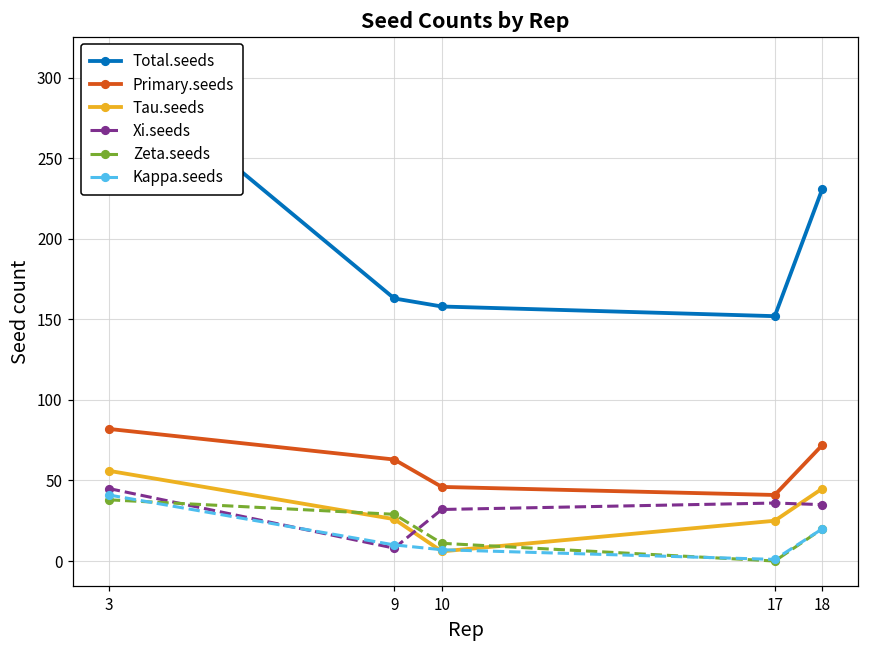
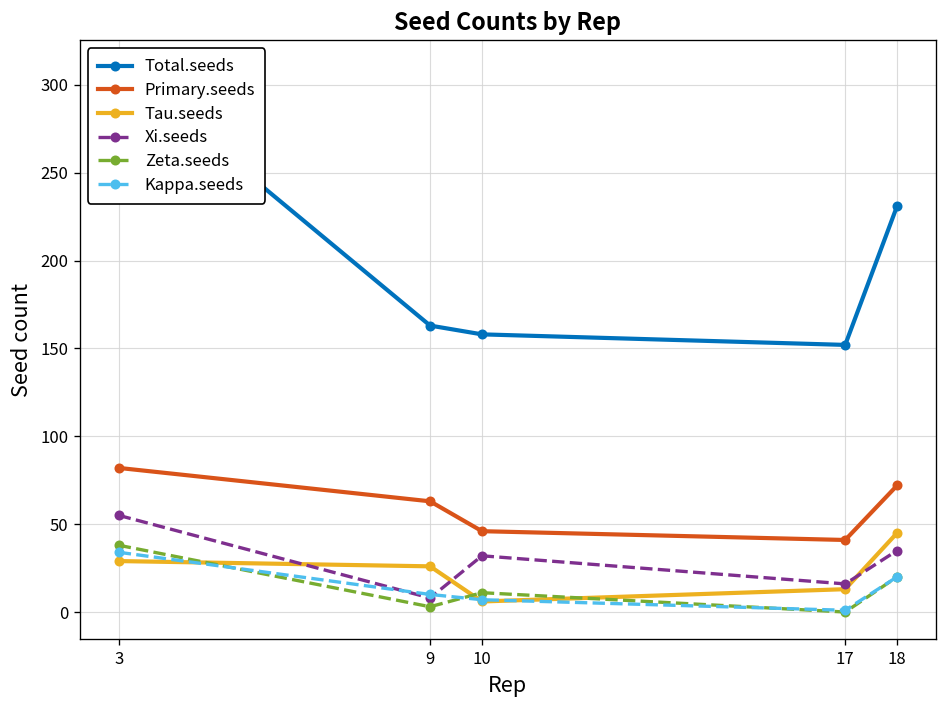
  {
    "Total.seeds": {
      "9": 163,
      "10": 158,
      "17": 152,
      "18": 231
    },
    "Primary.seeds": {
      "3": 82,
      "9": 63,
      "10": 46,
      "17": 41,
      "18": 72
    },
    "Tau.seeds": {
-     "3": 56,
+     "3": 29,
      "9": 26,
-     "17": 25,
+     "17": 13,
      "18": 45
    },
    "Xi.seeds": {
-     "3": 45,
+     "3": 55,
      "9": 8,
      "10": 32,
-     "17": 36,
+     "17": 16,
      "18": 35
    },
    "Zeta.seeds": {
      "3": 38,
-     "9": 29,
+     "9": 3,
      "10": 11
    },
    "Kappa.seeds": {
-     "3": 41,
+     "3": 34,
      "9": 10
    }
  }
